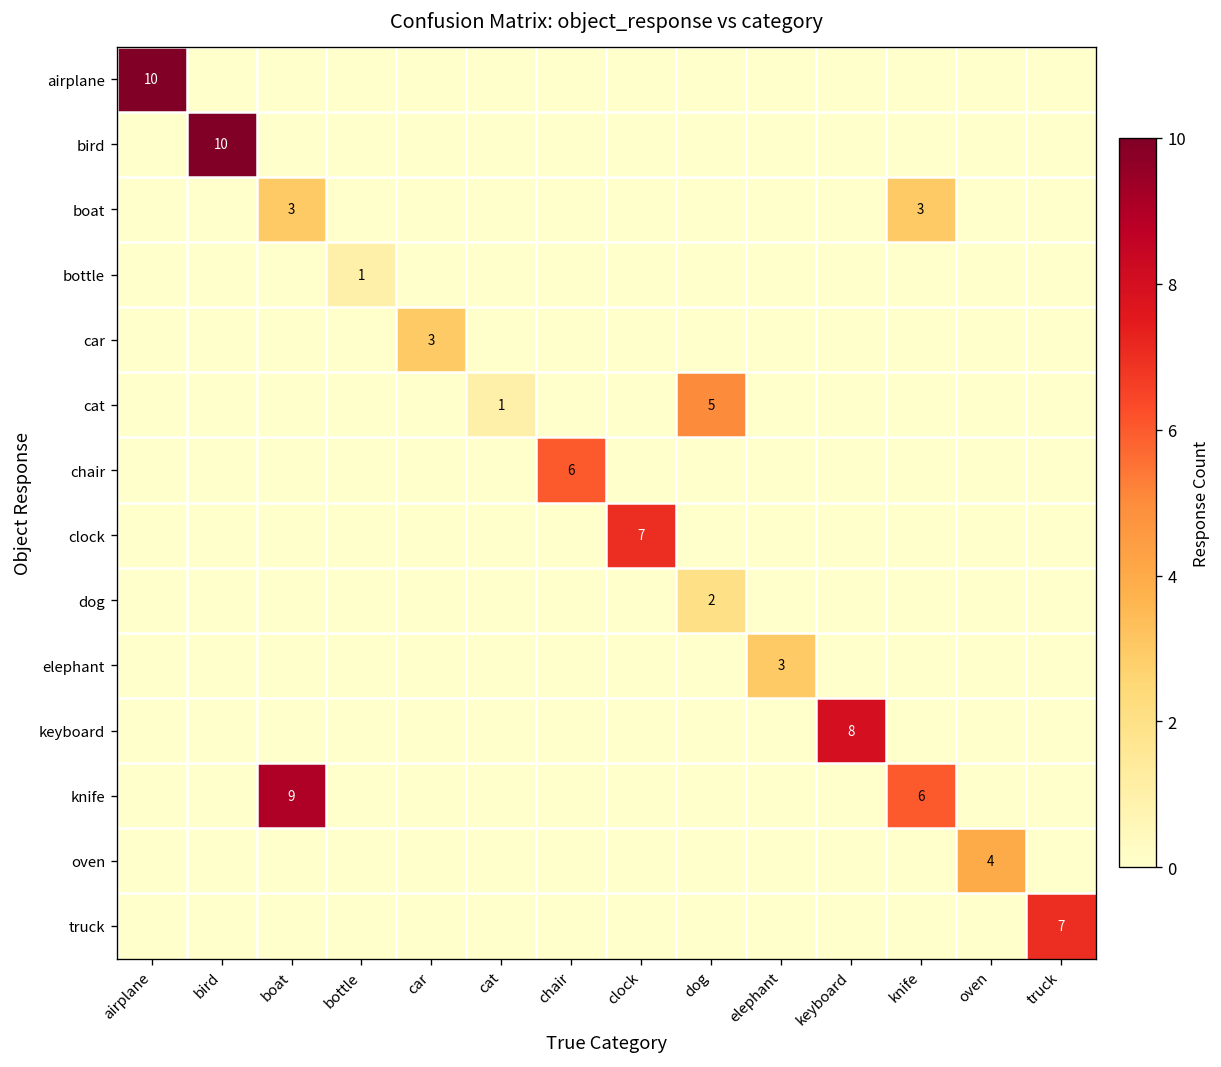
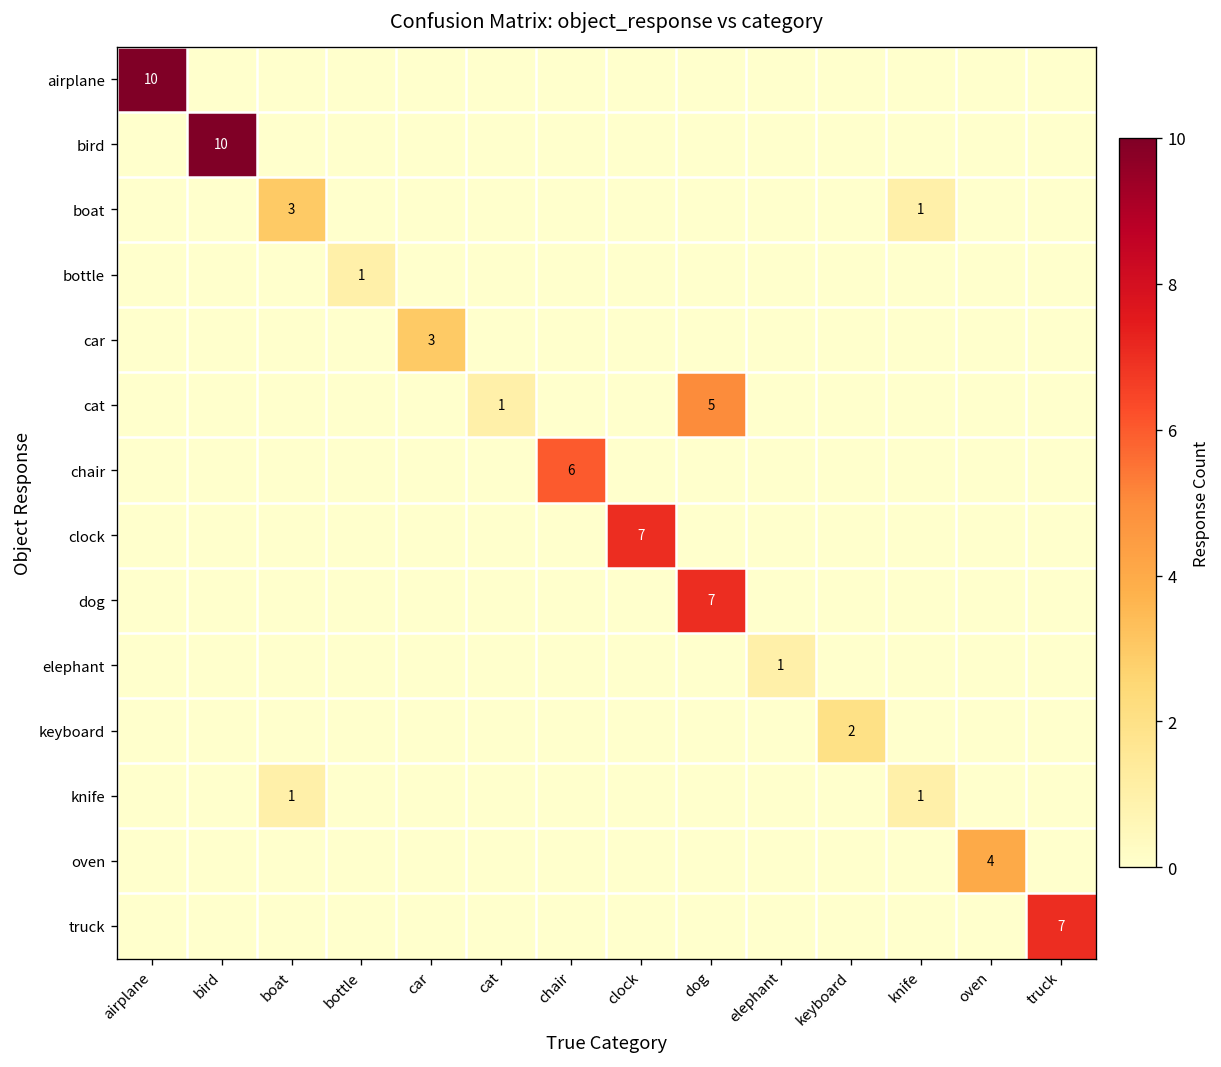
  {
    "airplane": {
      "airplane": 10
    },
    "bird": {
      "bird": 10
    },
    "boat": {
      "boat": 3,
-     "knife": 3
+     "knife": 1
    },
    "bottle": {
      "bottle": 1
    },
    "car": {
      "car": 3
    },
    "cat": {
      "cat": 1,
      "dog": 5
    },
    "chair": {
      "chair": 6
    },
    "clock": {
      "clock": 7
    },
    "dog": {
-     "dog": 2
+     "dog": 7
    },
    "elephant": {
-     "elephant": 3
+     "elephant": 1
    },
    "keyboard": {
-     "keyboard": 8
+     "keyboard": 2
    },
    "knife": {
-     "boat": 9,
-     "knife": 6
+     "boat": 1,
+     "knife": 1
    },
    "oven": {
      "oven": 4
    },
    "truck": {
      "truck": 7
    }
  }
